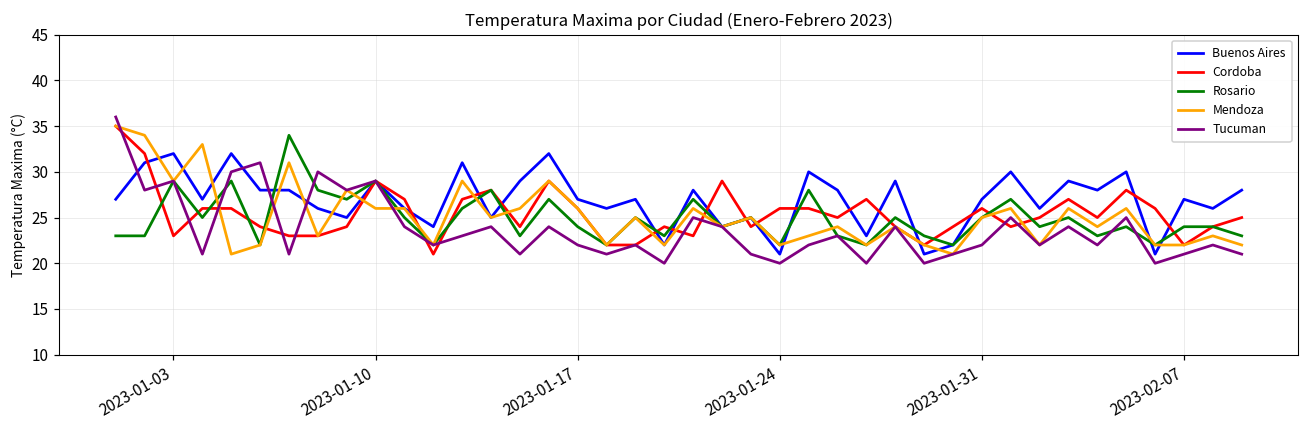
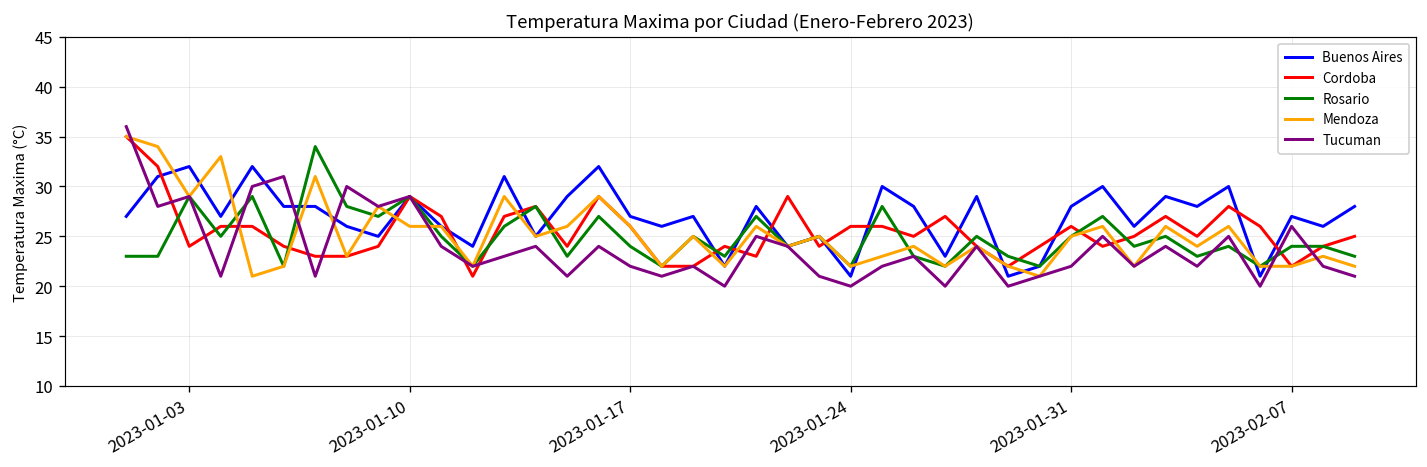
  {
    "Buenos Aires": {
      "2023-01-03": 32,
      "2023-01-17": 27,
      "2023-01-24": 21,
-     "2023-01-31": 27,
+     "2023-01-31": 28,
      "2023-02-07": 27
    },
    "Cordoba": {
-     "2023-01-03": 23,
+     "2023-01-03": 24,
      "2023-01-24": 26,
      "2023-01-31": 26
    },
    "Rosario": {
      "2023-01-17": 24,
      "2023-02-07": 24
    },
    "Mendoza": {
      "2023-01-10": 26
    },
    "Tucuman": {
      "2023-01-17": 22,
      "2023-01-24": 20,
      "2023-01-31": 22,
-     "2023-02-07": 21
+     "2023-02-07": 26
    }
  }
